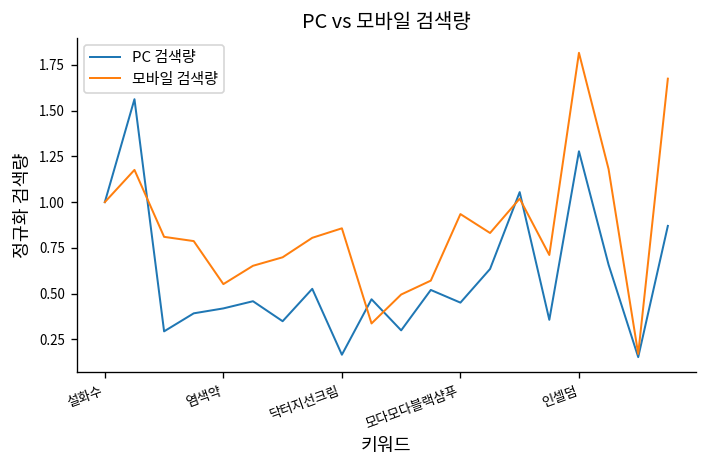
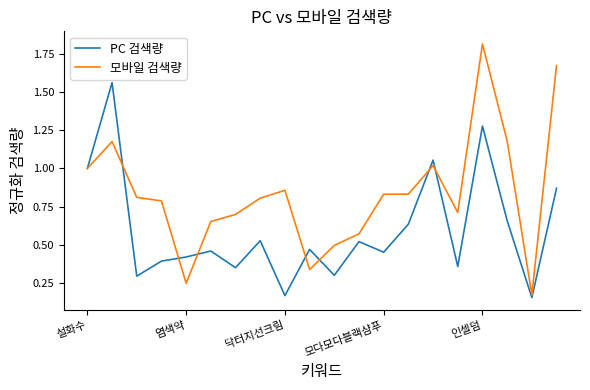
  {
    "PC 검색량": {
      "염색약": 0.42,
      "닥터지선크림": 0.17,
      "모다모다블랙샴푸": 0.45,
      "인셀덤": 1.28
    },
    "모바일 검색량": {
-     "염색약": 0.55,
+     "염색약": 0.25,
      "닥터지선크림": 0.86,
-     "모다모다블랙샴푸": 0.93,
+     "모다모다블랙샴푸": 0.83,
      "인셀덤": 1.82
    }
  }
